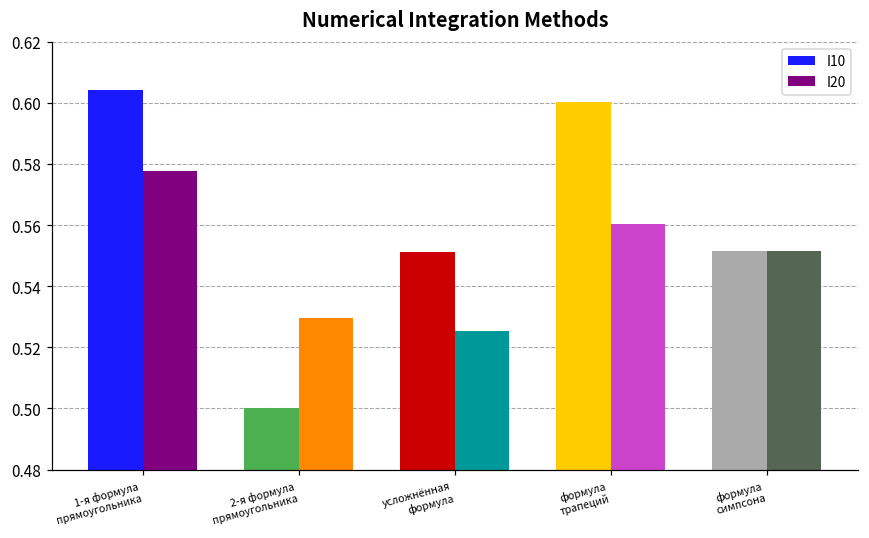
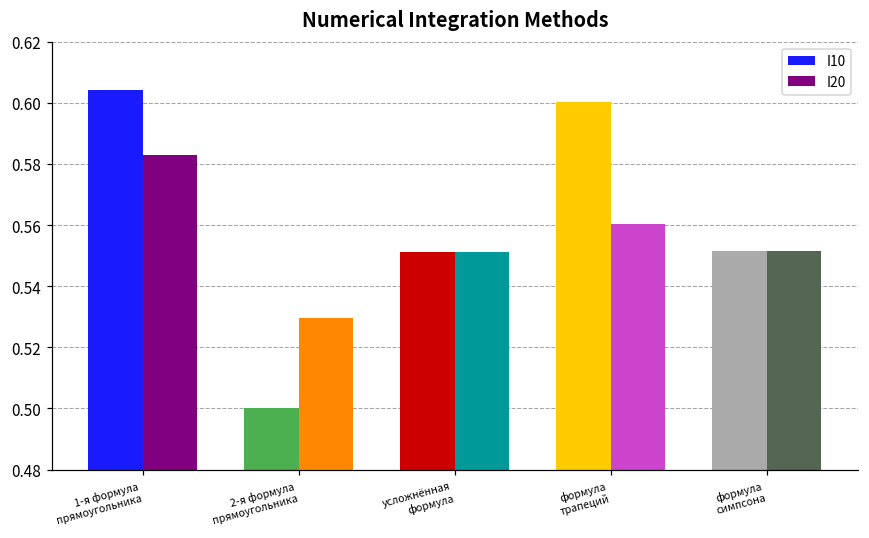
  {
    "I10": {
      "1-я формула прямоугольника": 0.604,
      "2-я формула прямоугольника": 0.500,
      "усложнённая формула": 0.551,
      "формула трапеций": 0.600,
      "формула симпсона": 0.551
    },
    "I20": {
-     "1-я формула прямоугольника": 0.578,
+     "1-я формула прямоугольника": 0.583,
      "2-я формула прямоугольника": 0.530,
-     "усложнённая формула": 0.525,
+     "усложнённая формула": 0.551,
      "формула трапеций": 0.560,
      "формула симпсона": 0.551
    }
  }
